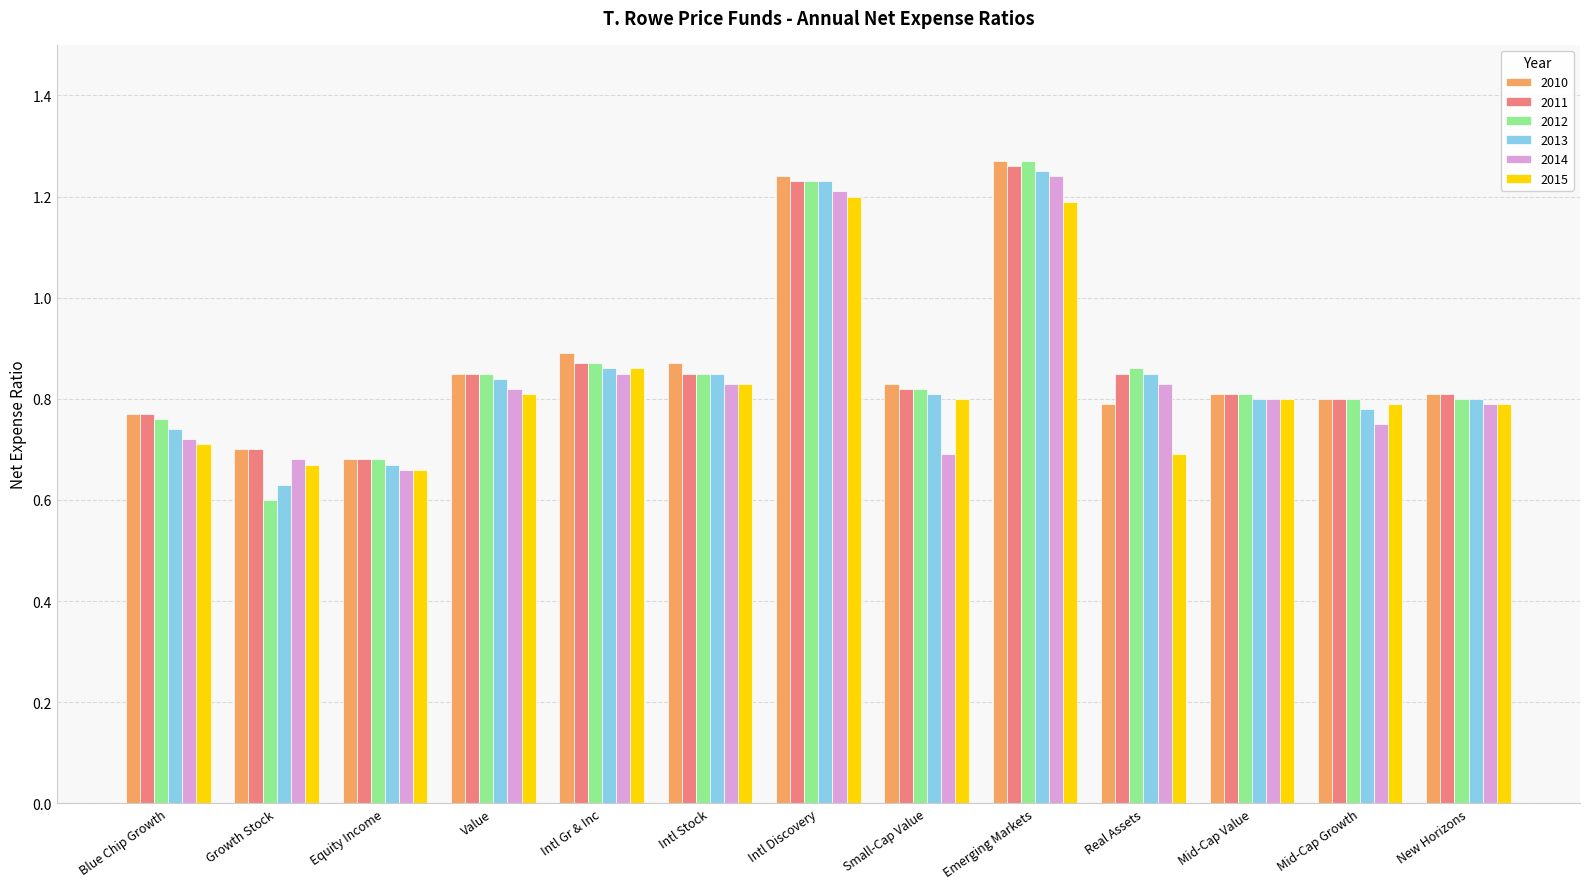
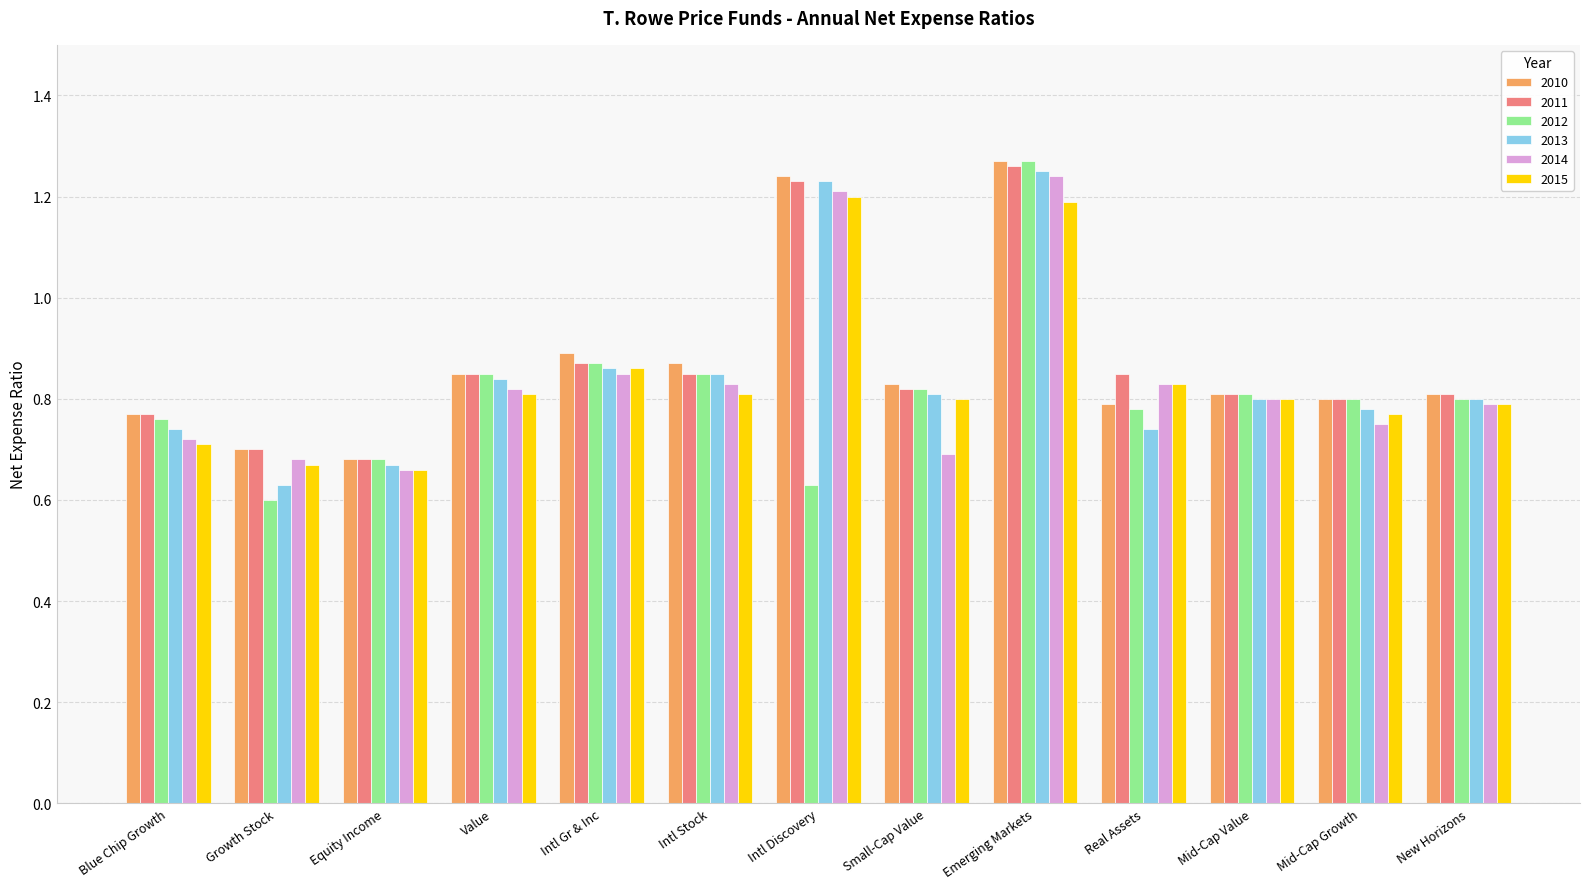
  {
    "2012": {
      "Blue Chip Growth": 0.76,
      "Growth Stock": 0.60,
      "Equity Income": 0.68,
      "Value": 0.85,
      "Intl Gr & Inc": 0.87,
      "Intl Stock": 0.85,
-     "Intl Discovery": 1.23,
+     "Intl Discovery": 0.63,
      "Small-Cap Value": 0.82,
      "Emerging Markets": 1.27,
-     "Real Assets": 0.86,
+     "Real Assets": 0.78,
      "Mid-Cap Value": 0.81,
      "Mid-Cap Growth": 0.80,
      "New Horizons": 0.80
    },
    "2013": {
      "Blue Chip Growth": 0.74,
      "Growth Stock": 0.63,
      "Equity Income": 0.67,
      "Value": 0.84,
      "Intl Gr & Inc": 0.86,
      "Intl Stock": 0.85,
      "Intl Discovery": 1.23,
      "Small-Cap Value": 0.81,
      "Emerging Markets": 1.25,
-     "Real Assets": 0.85,
+     "Real Assets": 0.74,
      "Mid-Cap Value": 0.80,
      "Mid-Cap Growth": 0.78,
      "New Horizons": 0.80
    },
    "2014": {
      "Blue Chip Growth": 0.72,
      "Growth Stock": 0.68,
      "Equity Income": 0.66,
      "Value": 0.82,
      "Intl Gr & Inc": 0.85,
      "Intl Stock": 0.83,
      "Intl Discovery": 1.21,
      "Small-Cap Value": 0.69,
      "Emerging Markets": 1.24,
      "Real Assets": 0.83,
      "Mid-Cap Value": 0.80,
      "Mid-Cap Growth": 0.75,
      "New Horizons": 0.79
    },
    "2015": {
      "Blue Chip Growth": 0.71,
      "Growth Stock": 0.67,
      "Equity Income": 0.66,
      "Value": 0.81,
      "Intl Gr & Inc": 0.86,
-     "Intl Stock": 0.83,
+     "Intl Stock": 0.81,
      "Intl Discovery": 1.20,
      "Small-Cap Value": 0.80,
      "Emerging Markets": 1.19,
-     "Real Assets": 0.69,
+     "Real Assets": 0.83,
      "Mid-Cap Value": 0.80,
-     "Mid-Cap Growth": 0.79,
+     "Mid-Cap Growth": 0.77,
      "New Horizons": 0.79
    }
  }
